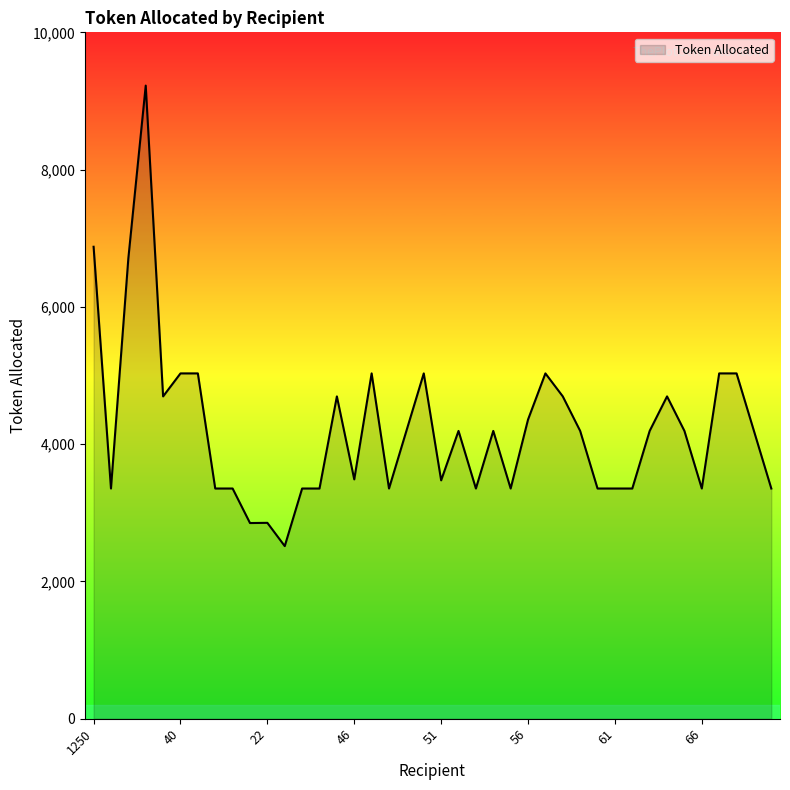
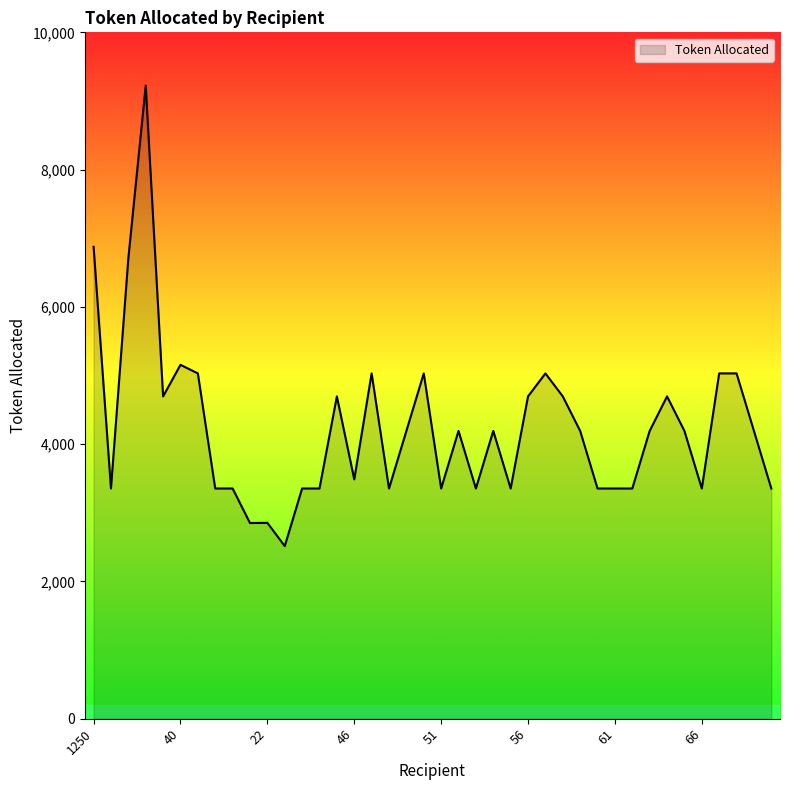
  {
    "1250": "6,900",
-   "40": "5,000",
+   "40": "5,200",
    "22": "2,900",
    "46": "3,500",
-   "51": "3,500",
-   "56": "4,400",
+   "51": "3,400",
+   "56": "4,700",
    "61": "3,400",
    "66": "3,400"
  }
